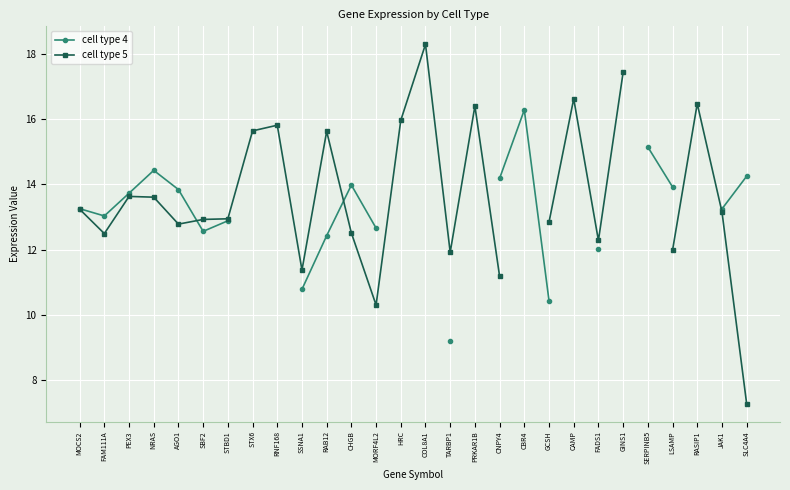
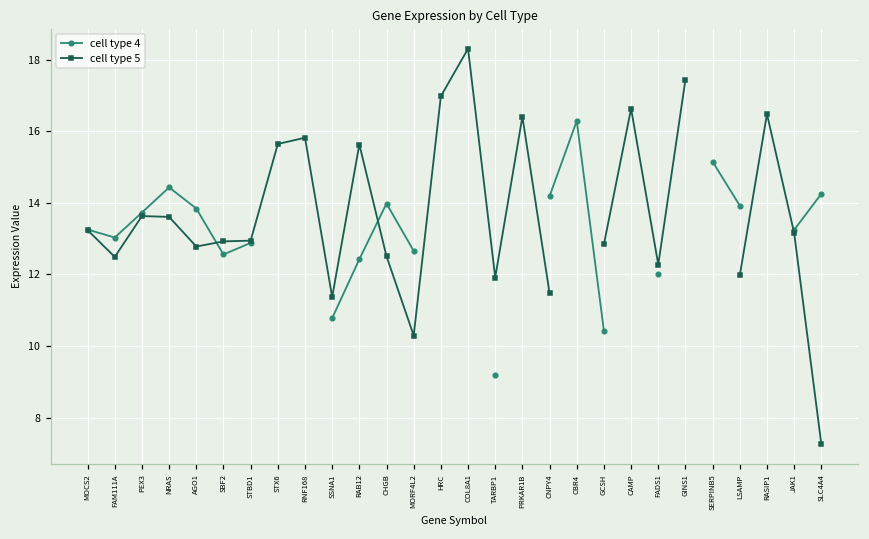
  {
    "cell type 4": {
      "FAM111A": 13.0,
      "PEX3": 13.7,
      "NRAS": 14.4,
      "AGO1": 13.8,
      "SBF2": 12.6,
      "SSNA1": 10.8,
      "RAB12": 12.4,
      "CHGB": 14.0,
      "MORF4L2": 12.7,
      "TARBP1": 9.2,
      "CNPY4": 14.2,
      "CBR4": 16.3,
      "GCSH": 10.4,
      "FADS1": 12.0,
      "SERPINB5": 15.1,
      "LSAMP": 13.9,
      "JAK1": 13.2,
      "SLC4A4": 14.3
    },
    "cell type 5": {
      "FAM111A": 12.5,
      "PEX3": 13.6,
      "NRAS": 13.6,
      "AGO1": 12.8,
      "SBF2": 12.9,
      "STX6": 15.6,
      "RNF168": 15.8,
      "SSNA1": 11.4,
      "RAB12": 15.6,
      "CHGB": 12.5,
      "MORF4L2": 10.3,
-     "HRC": 16.0,
+     "HRC": 17.0,
      "COL8A1": 18.3,
      "TARBP1": 11.9,
      "PRKAR1B": 16.4,
-     "CNPY4": 11.2,
+     "CNPY4": 11.5,
      "GCSH": 12.8,
      "CAMP": 16.6,
      "FADS1": 12.3,
      "GINS1": 17.4,
      "LSAMP": 12.0,
      "RASIP1": 16.5,
      "JAK1": 13.2,
      "SLC4A4": 7.3
    }
  }
